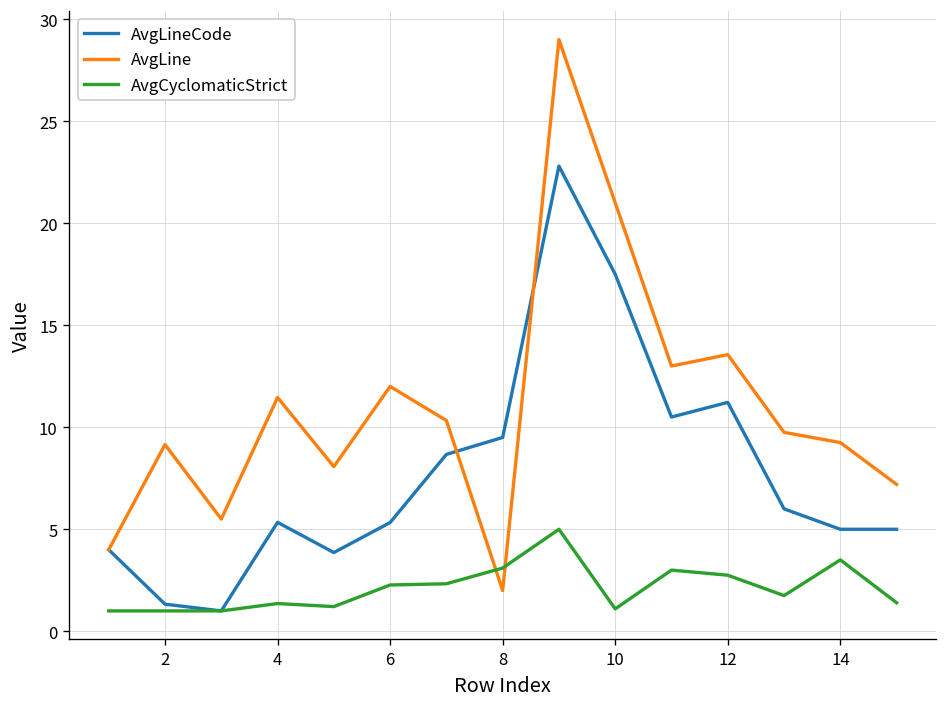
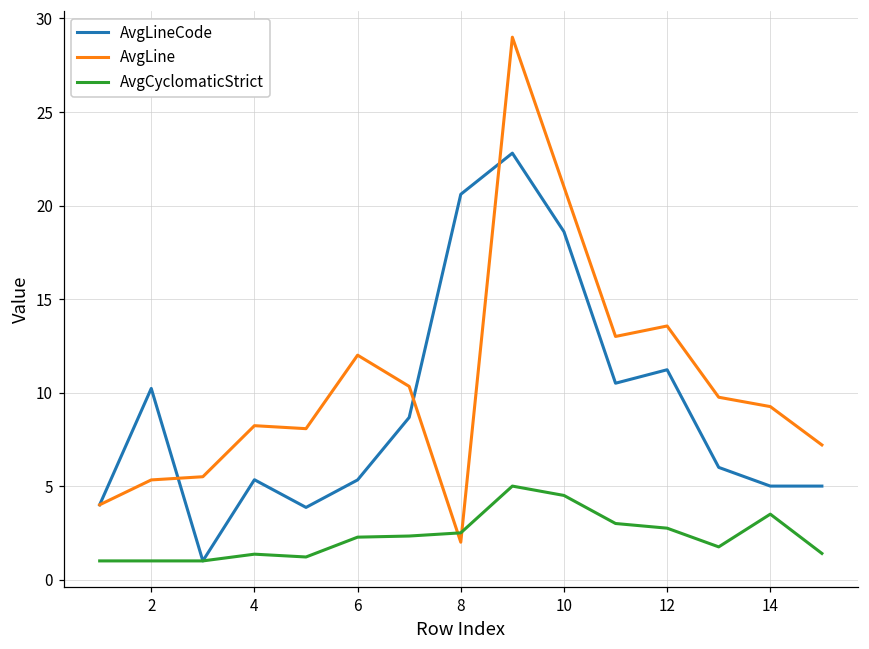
  {
    "AvgLineCode": {
-     "2": 1.3,
+     "2": 10.2,
      "4": 5.3,
      "6": 5.3,
-     "8": 9.5,
-     "10": 17.5,
+     "8": 20.6,
+     "10": 18.6,
      "12": 11.2,
      "14": 5.0
    },
    "AvgLine": {
-     "2": 9.2,
-     "4": 11.5,
+     "2": 5.3,
+     "4": 8.2,
      "6": 12.0,
      "8": 2.0,
      "10": 21.0,
      "12": 13.6,
      "14": 9.3
    },
    "AvgCyclomaticStrict": {
      "2": 1.0,
      "4": 1.4,
      "6": 2.3,
-     "8": 3.1,
-     "10": 1.1,
+     "8": 2.5,
+     "10": 4.5,
      "12": 2.8,
      "14": 3.5
    }
  }
